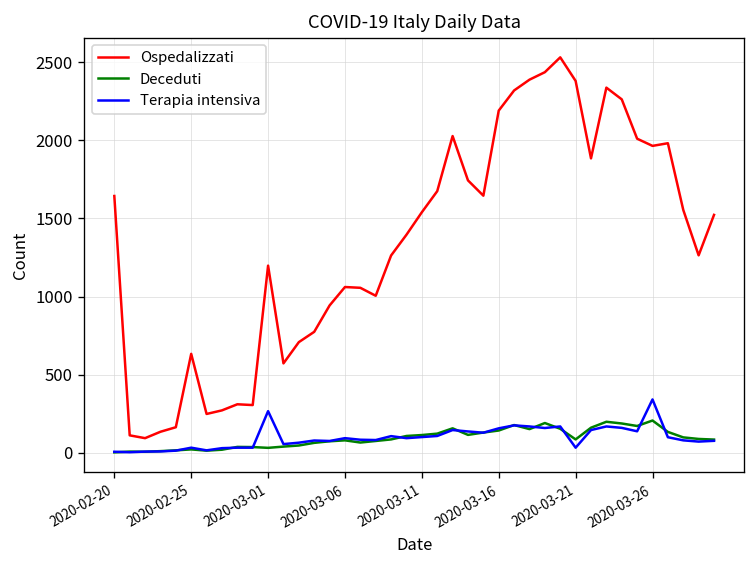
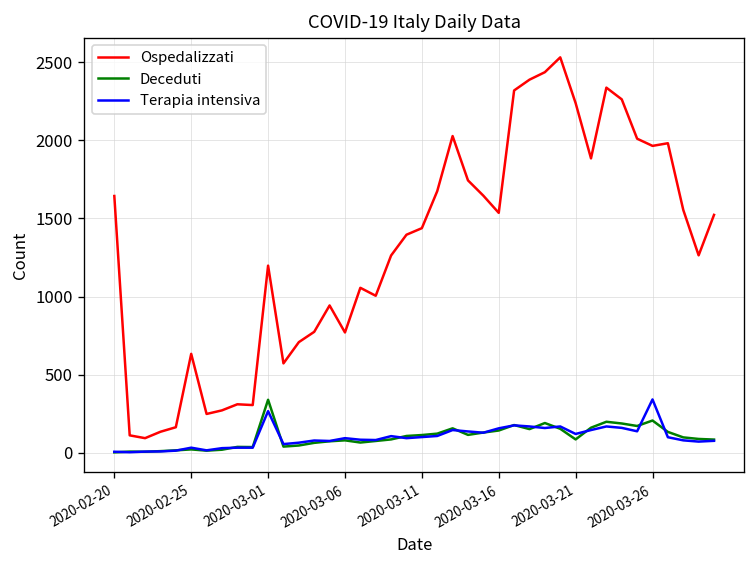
  {
    "Ospedalizzati": {
      "2020-02-20": 1640,
      "2020-02-25": 630,
      "2020-03-01": 1200,
-     "2020-03-06": 1060,
-     "2020-03-11": 1540,
-     "2020-03-16": 2190,
-     "2020-03-21": 2380,
+     "2020-03-06": 770,
+     "2020-03-11": 1440,
+     "2020-03-16": 1540,
+     "2020-03-21": 2240,
      "2020-03-26": 1970
    },
    "Deceduti": {
-     "2020-03-01": 30,
+     "2020-03-01": 340,
      "2020-03-21": 90,
      "2020-03-26": 210
    },
    "Terapia intensiva": {
      "2020-03-01": 270,
-     "2020-03-21": 30,
+     "2020-03-21": 120,
      "2020-03-26": 340
    }
  }
